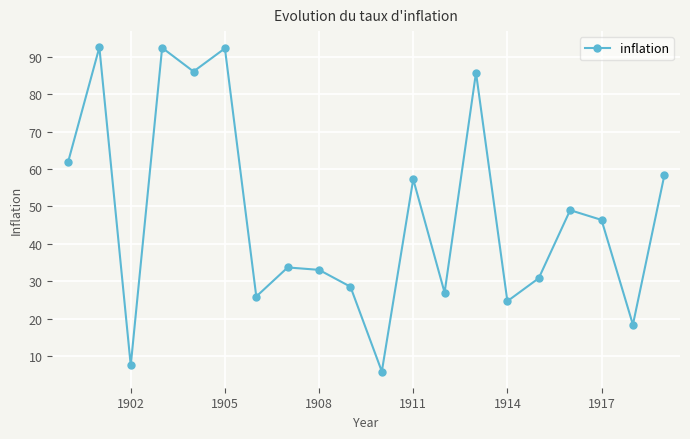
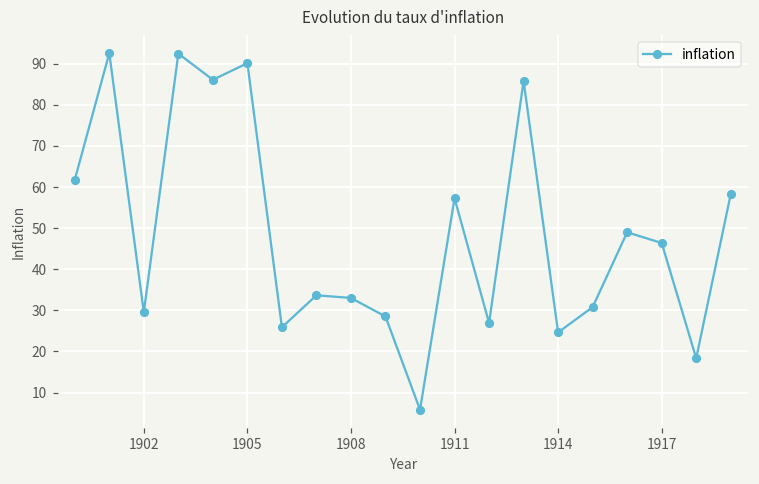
  {
-   "1902": 7,
-   "1905": 92,
+   "1902": 30,
+   "1905": 90,
    "1908": 33,
    "1911": 57,
    "1914": 25,
    "1917": 46
  }
